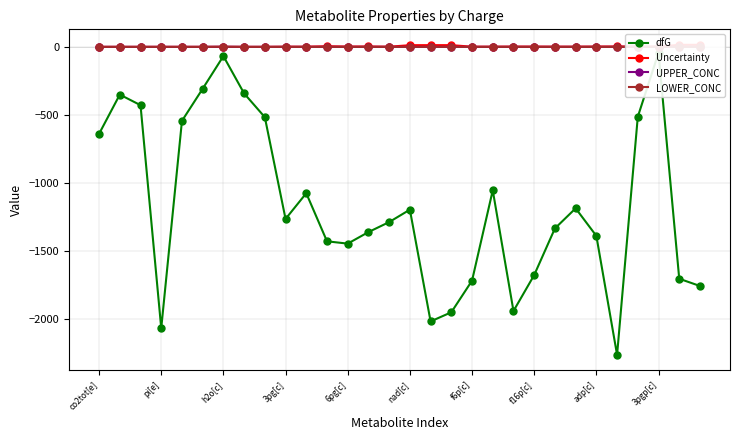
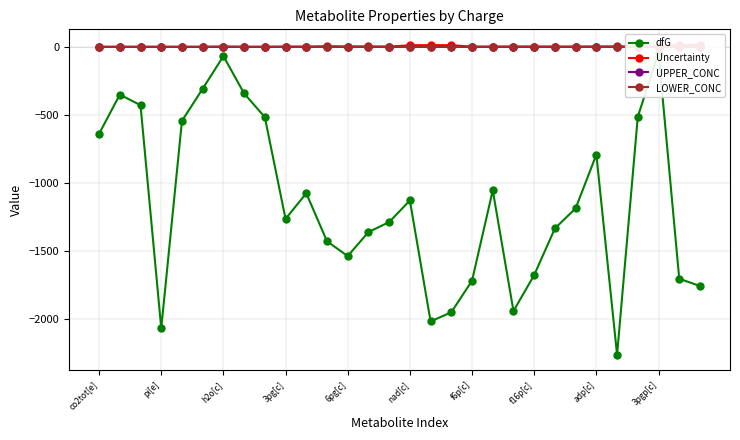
  {
    "dfG": {
      "co2tot[e]": -640,
      "pi[e]": -2070,
      "h2o[c]": -70,
      "3pg[c]": -1260,
-     "6pg[c]": -1440,
-     "nad[c]": -1200,
+     "6pg[c]": -1540,
+     "nad[c]": -1130,
      "f6p[c]": -1720,
      "f16p[c]": -1680,
-     "adp[c]": -1390
+     "adp[c]": -790
    }
  }
